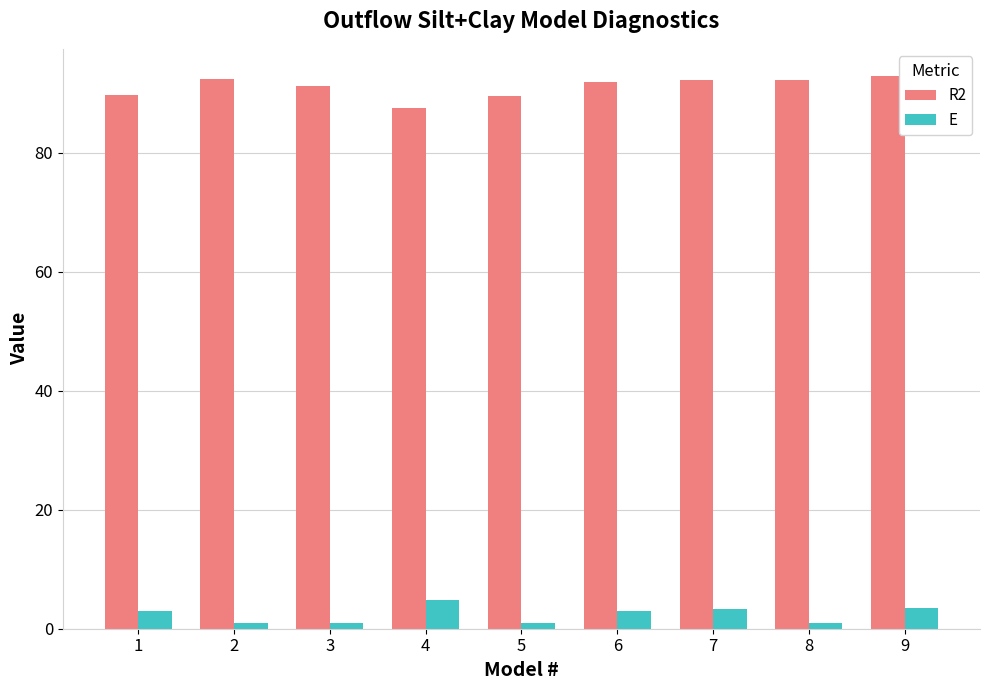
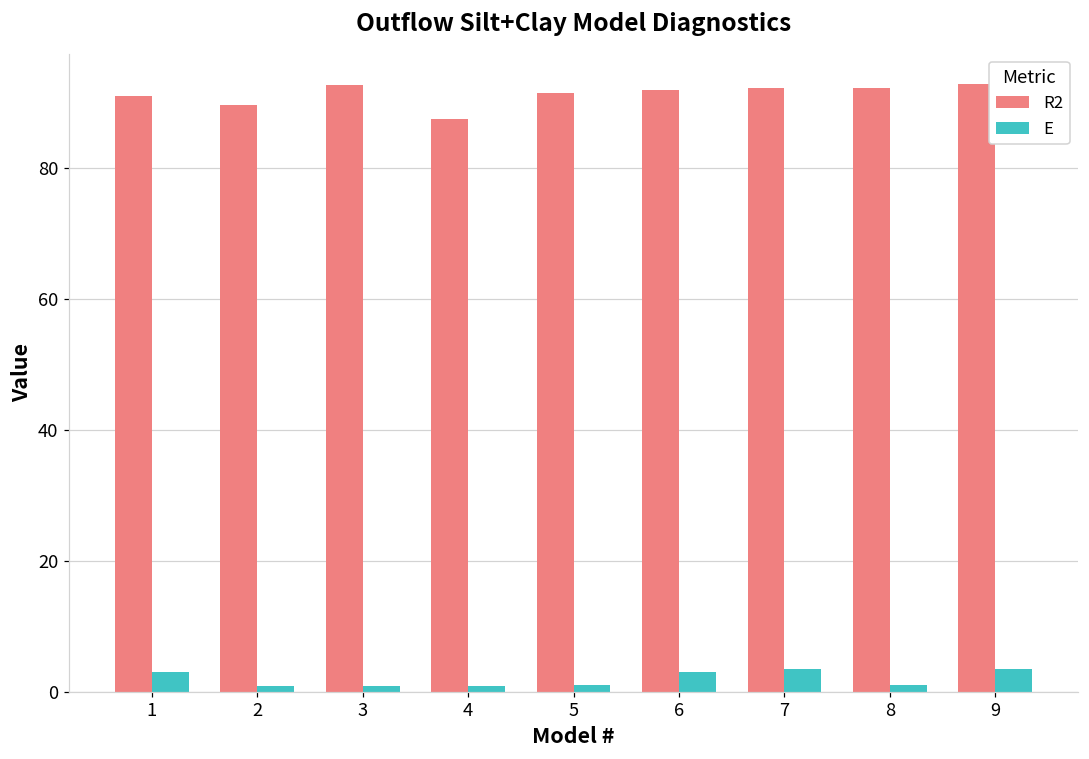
  {
    "R2": {
-     "1": 90,
-     "2": 92,
-     "3": 91,
+     "1": 91,
+     "2": 90,
+     "3": 93,
      "4": 88,
-     "5": 90,
+     "5": 91,
      "6": 92,
      "7": 92,
      "8": 92,
      "9": 93
    },
    "E": {
      "1": 3,
      "2": 1,
      "3": 1,
-     "4": 5,
+     "4": 1,
      "5": 1,
      "6": 3,
      "7": 3,
      "8": 1,
      "9": 3
    }
  }
